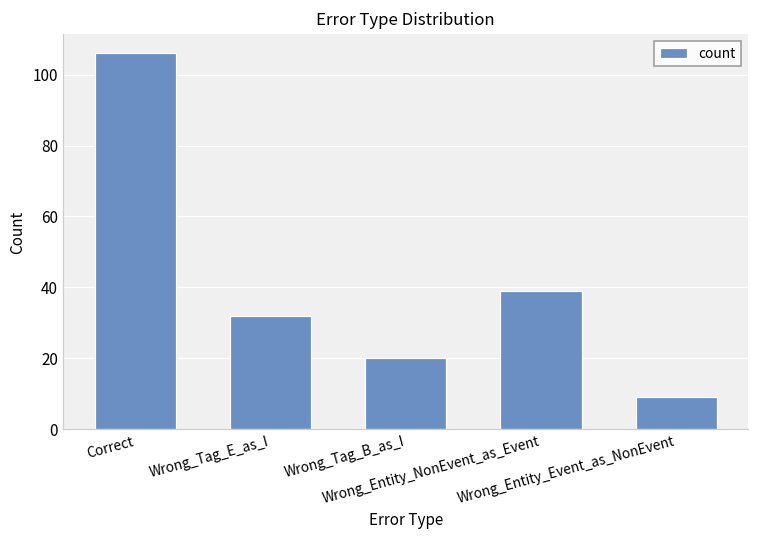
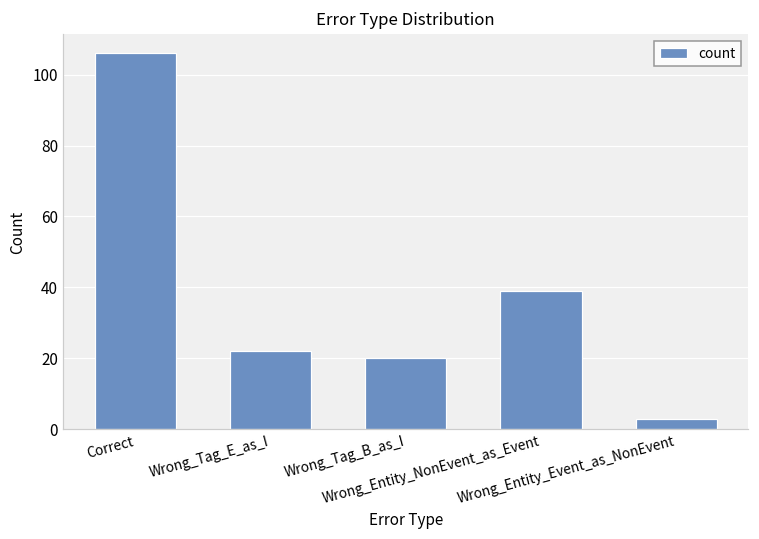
  {
    "Correct": 106,
-   "Wrong_Tag_E_as_I": 32,
+   "Wrong_Tag_E_as_I": 22,
    "Wrong_Tag_B_as_I": 20,
    "Wrong_Entity_NonEvent_as_Event": 39,
-   "Wrong_Entity_Event_as_NonEvent": 9
+   "Wrong_Entity_Event_as_NonEvent": 3
  }
